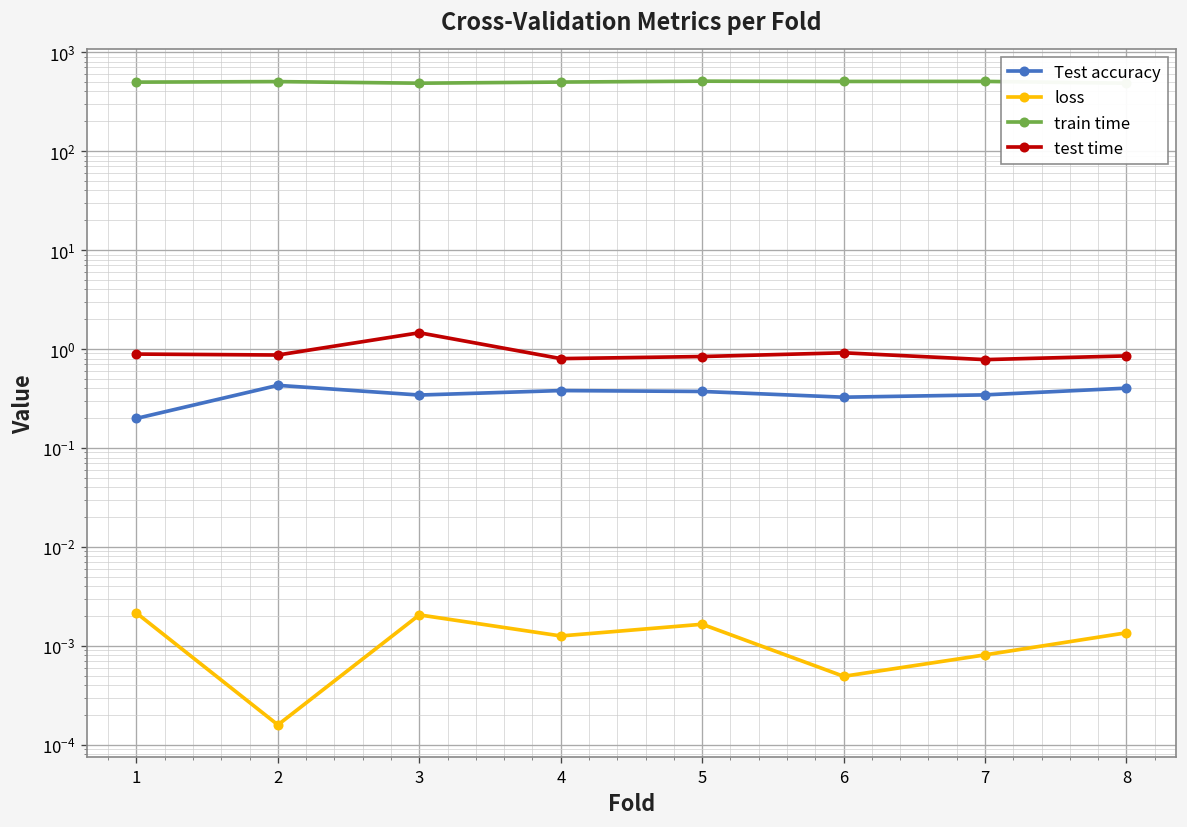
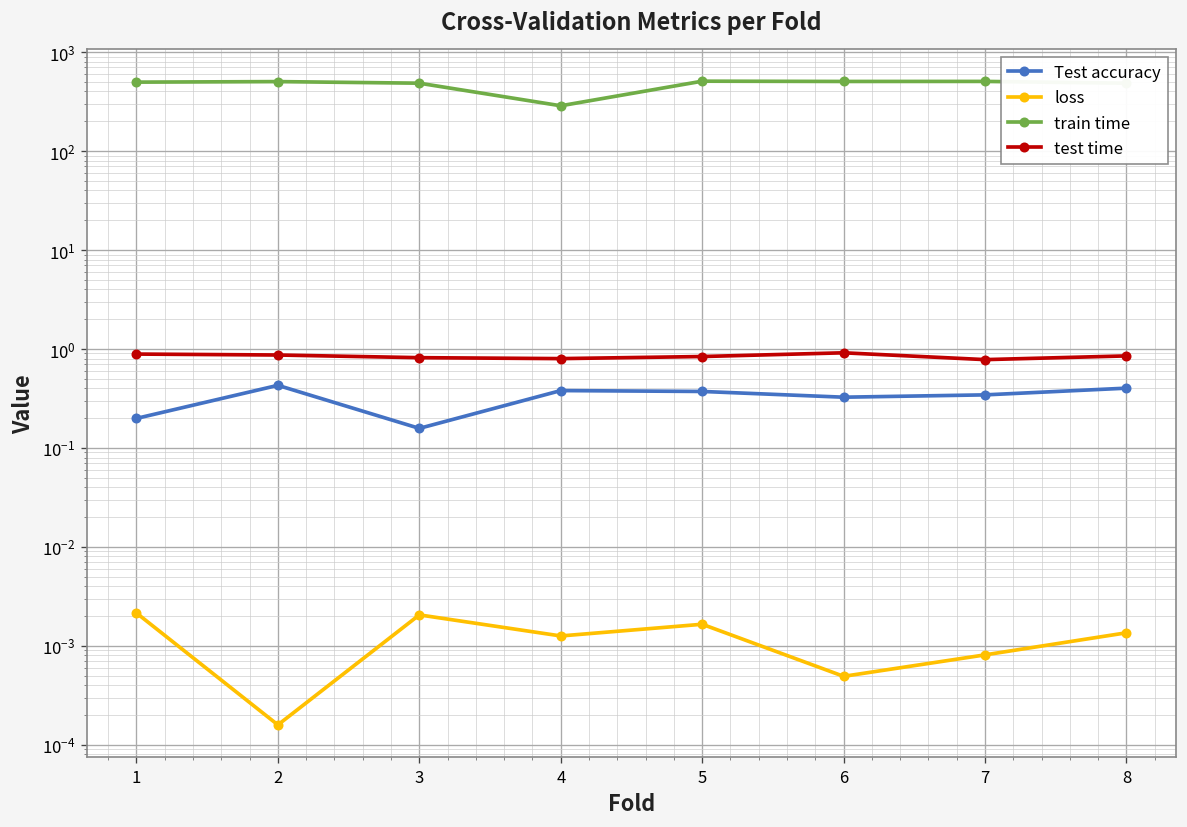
  {
    "Test accuracy": {
      "1": 0.20,
      "2": 0.4,
-     "3": 0.34,
+     "3": 0.16,
      "4": 0.4,
      "5": 0.4,
      "6": 0.33,
      "7": 0.34,
      "8": 0.4
    },
    "loss": {
      "1": 0.0021,
      "2": 0.00016,
      "3": 0.0021,
      "4": 0.0013,
      "5": 0.0017,
      "6": 0.0005,
      "7": 0.0008,
      "8": 0.0014
    },
    "train time": {
      "1": 500,
      "2": 500,
      "3": 500,
-     "4": 500,
+     "4": 290,
      "5": 500,
      "6": 500,
      "7": 500
    },
    "test time": {
      "1": 0.9,
      "2": 0.9,
-     "3": 1.5,
+     "3": 0.8,
      "4": 0.8,
      "5": 0.8,
      "6": 0.9,
      "7": 0.8,
      "8": 0.9
    }
  }
